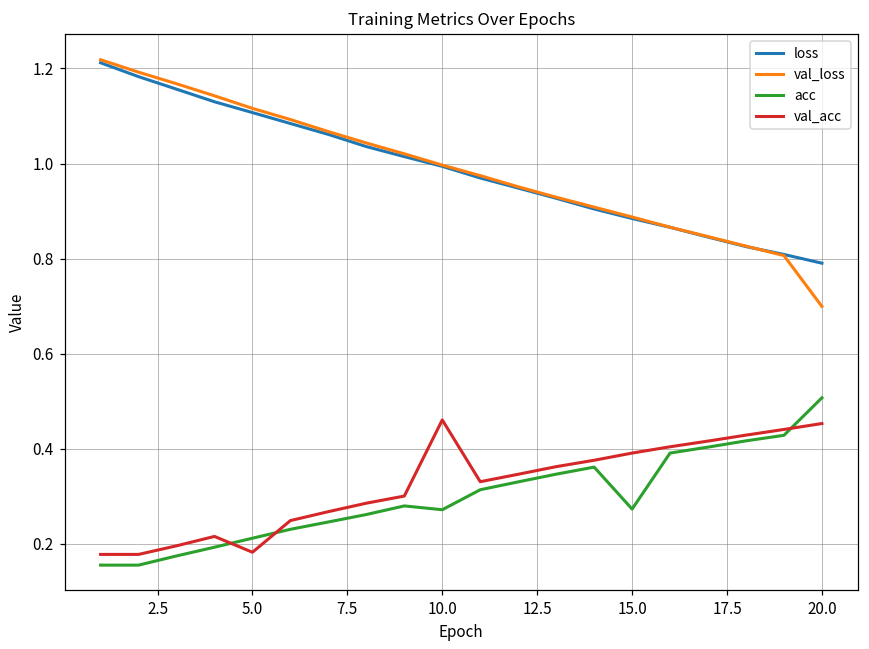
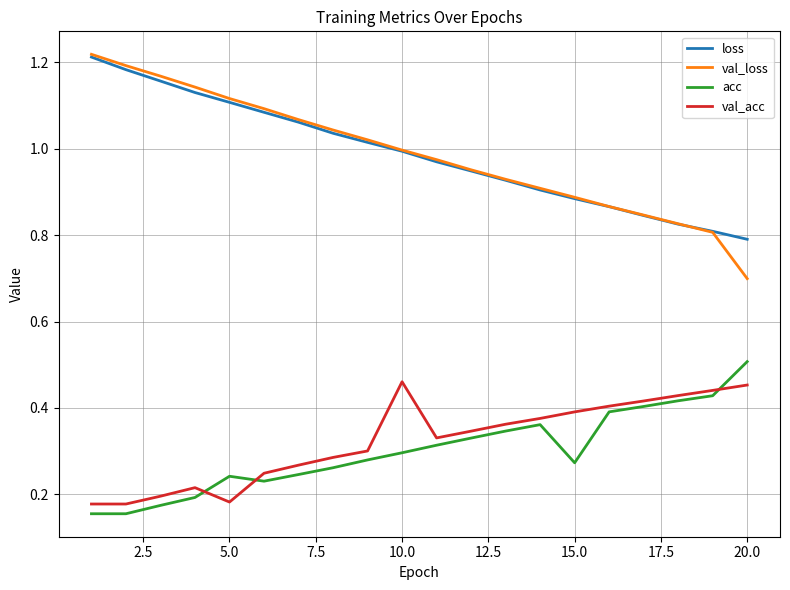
  {
    "loss": {
      "5.0": 1.11,
      "20.0": 0.79
    },
    "val_loss": {
      "5.0": 1.12,
      "20.0": 0.70
    },
    "acc": {
-     "5.0": 0.21,
-     "10.0": 0.27,
+     "5.0": 0.24,
+     "10.0": 0.30,
      "15.0": 0.27,
      "20.0": 0.51
    },
    "val_acc": {
      "5.0": 0.18,
      "10.0": 0.46,
      "15.0": 0.39,
      "20.0": 0.45
    }
  }
